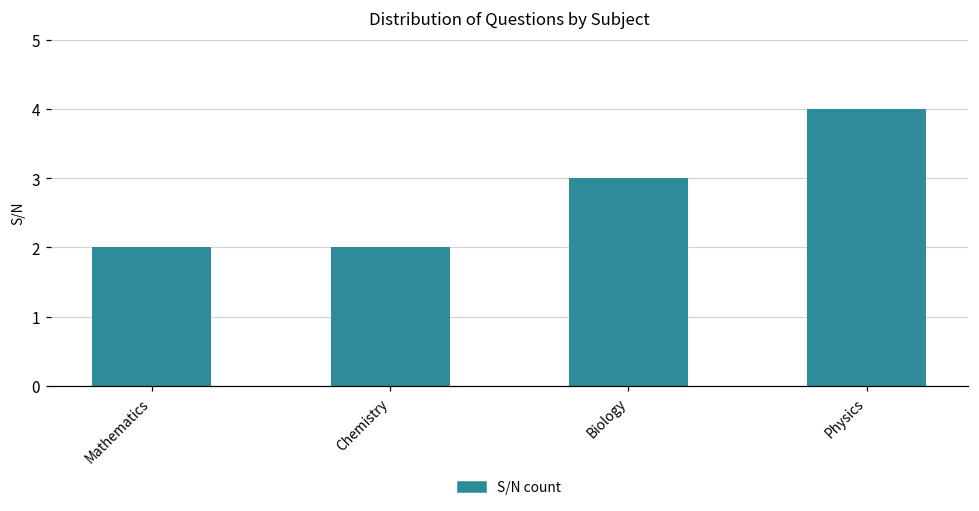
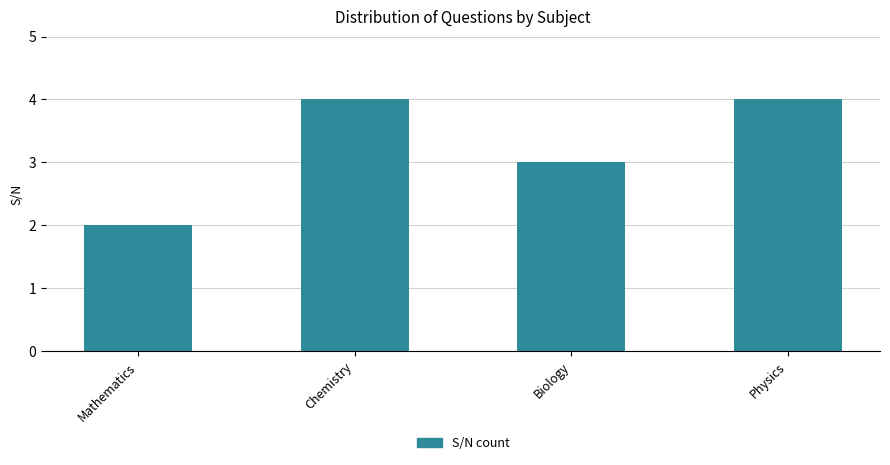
  {
    "Mathematics": 2,
-   "Chemistry": 2,
+   "Chemistry": 4,
    "Biology": 3,
    "Physics": 4
  }
